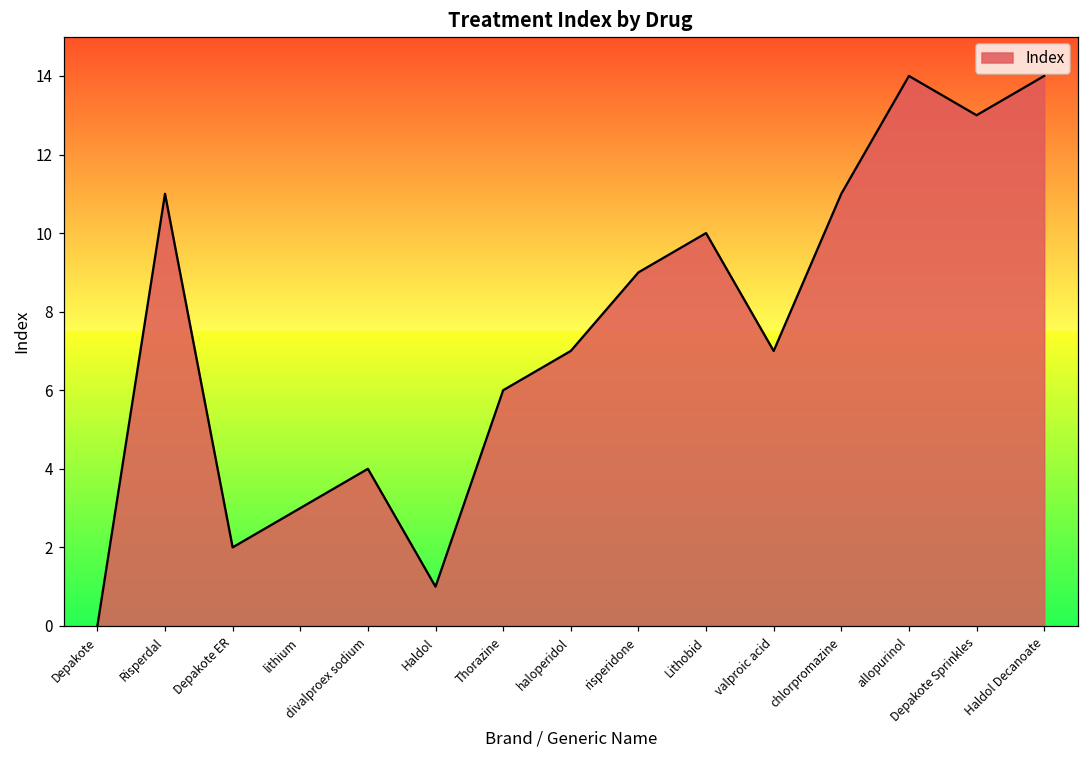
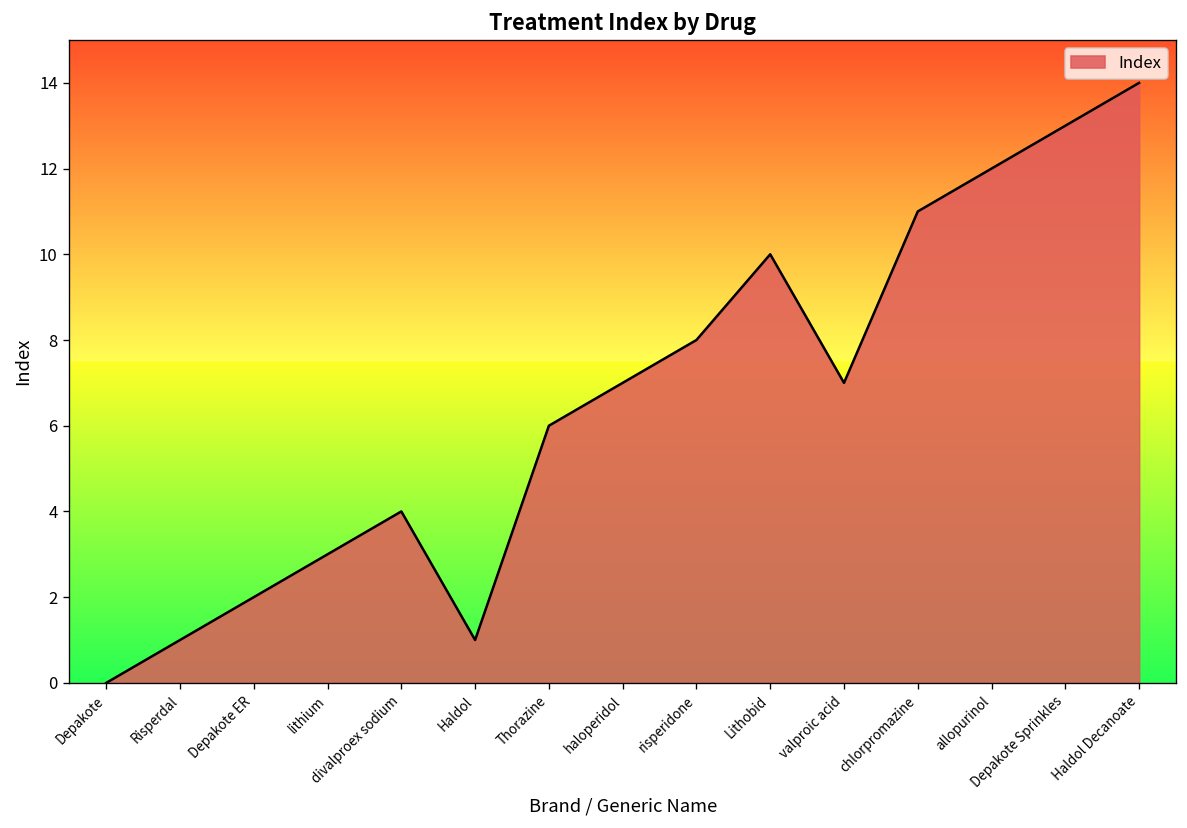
  {
    "Depakote": 0,
-   "Risperdal": 11,
+   "Risperdal": 1,
    "Depakote ER": 2,
    "lithium": 3,
    "divalproex sodium": 4,
    "Haldol": 1,
    "Thorazine": 6,
    "haloperidol": 7,
-   "risperidone": 9,
+   "risperidone": 8,
    "Lithobid": 10,
    "valproic acid": 7,
    "chlorpromazine": 11,
-   "allopurinol": 14,
+   "allopurinol": 12,
    "Depakote Sprinkles": 13,
    "Haldol Decanoate": 14
  }
